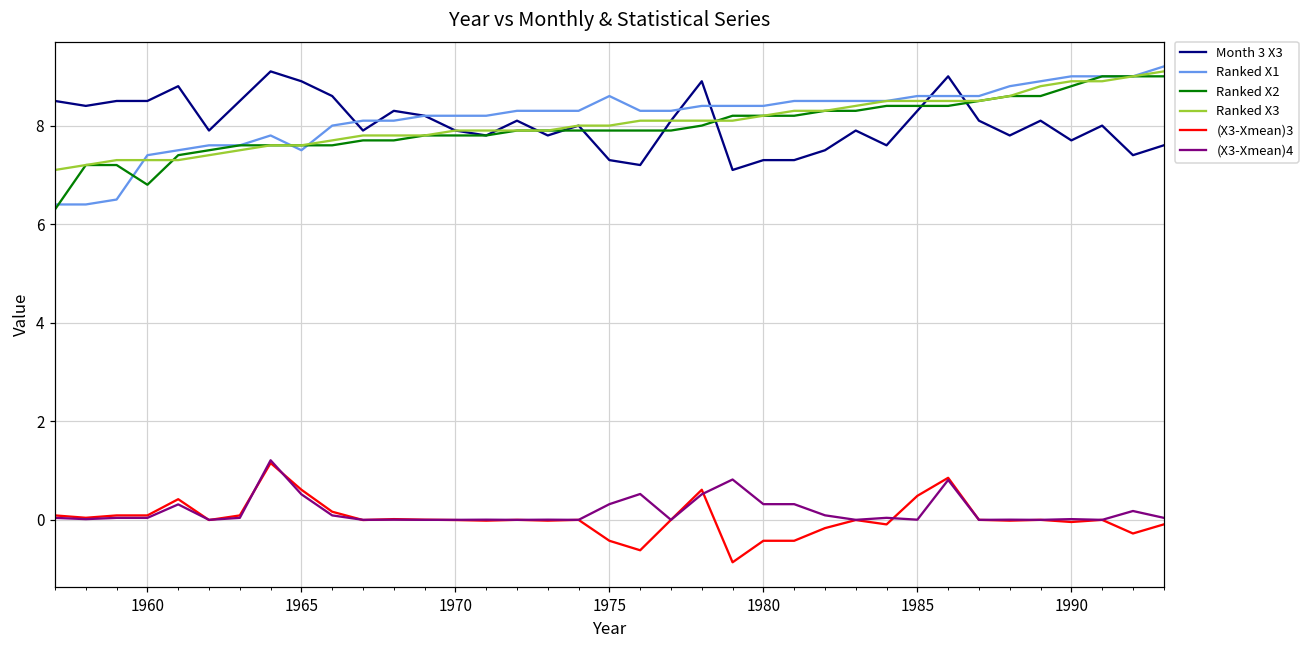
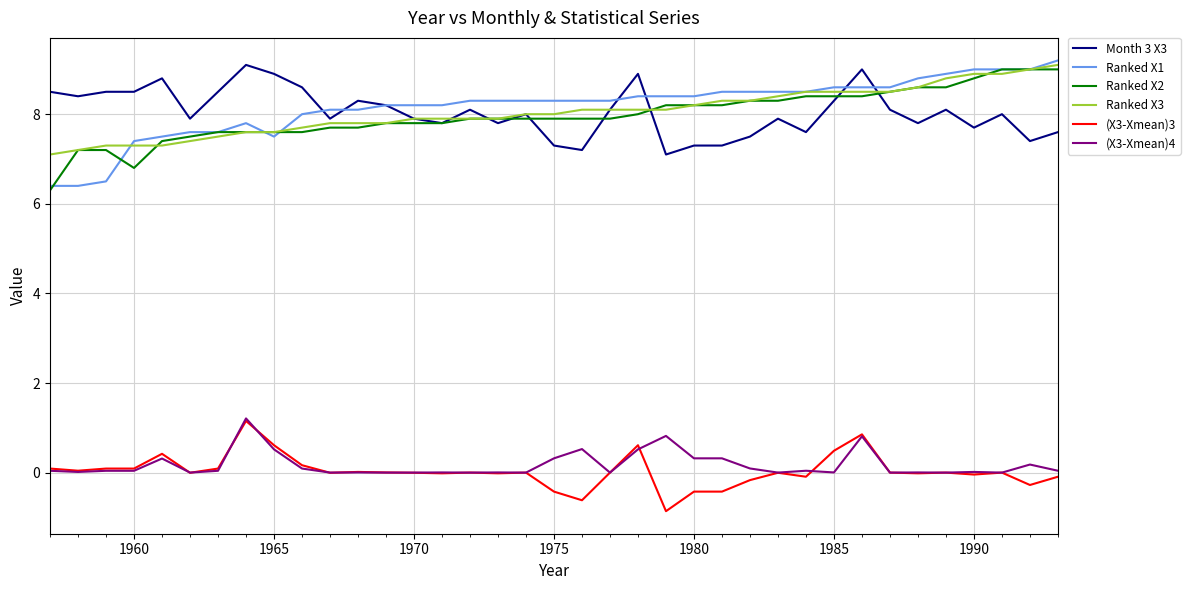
  {
    "Month 3 X3": {
      "1960": 8.5,
      "1965": 8.9,
      "1975": 7.3,
      "1980": 7.3,
      "1985": 8.3,
      "1990": 7.7
    },
    "Ranked X1": {
      "1960": 7.4,
      "1965": 7.5,
      "1970": 8.2,
-     "1975": 8.6,
+     "1975": 8.3,
      "1980": 8.4,
      "1985": 8.6,
      "1990": 9.0
    },
    "Ranked X2": {
      "1960": 6.8,
      "1970": 7.8,
      "1975": 7.9,
      "1985": 8.4,
      "1990": 8.8
    },
    "Ranked X3": {
      "1960": 7.3,
      "1975": 8.0,
      "1985": 8.5,
      "1990": 8.9
    },
    "(X3-Xmean)3": {
      "1965": 0.6,
      "1975": -0.4,
      "1980": -0.4,
      "1985": 0.5,
      "1990": 0.0
    },
    "(X3-Xmean)4": {
      "1965": 0.5,
      "1975": 0.3,
      "1980": 0.3,
      "1985": 0.0,
      "1990": 0.0
    }
  }
